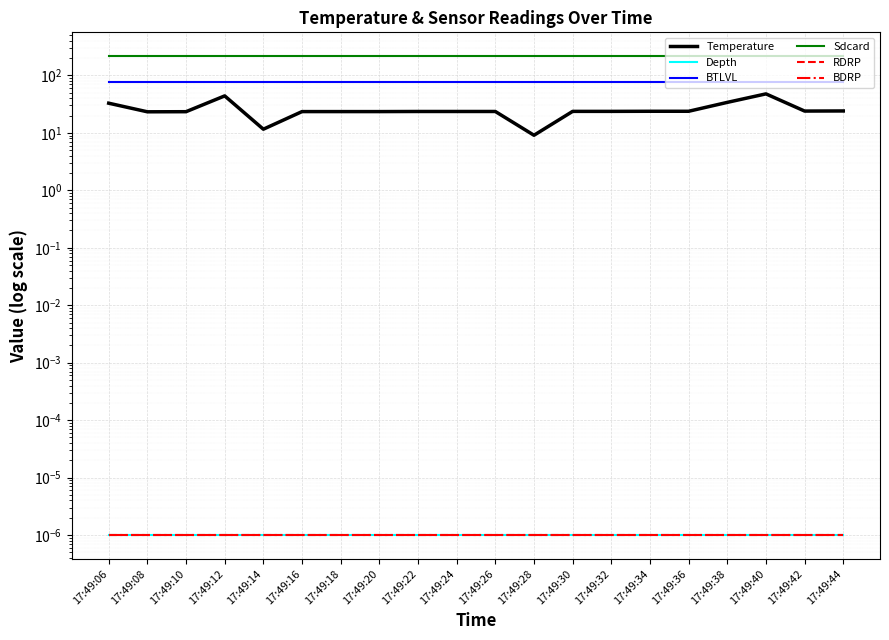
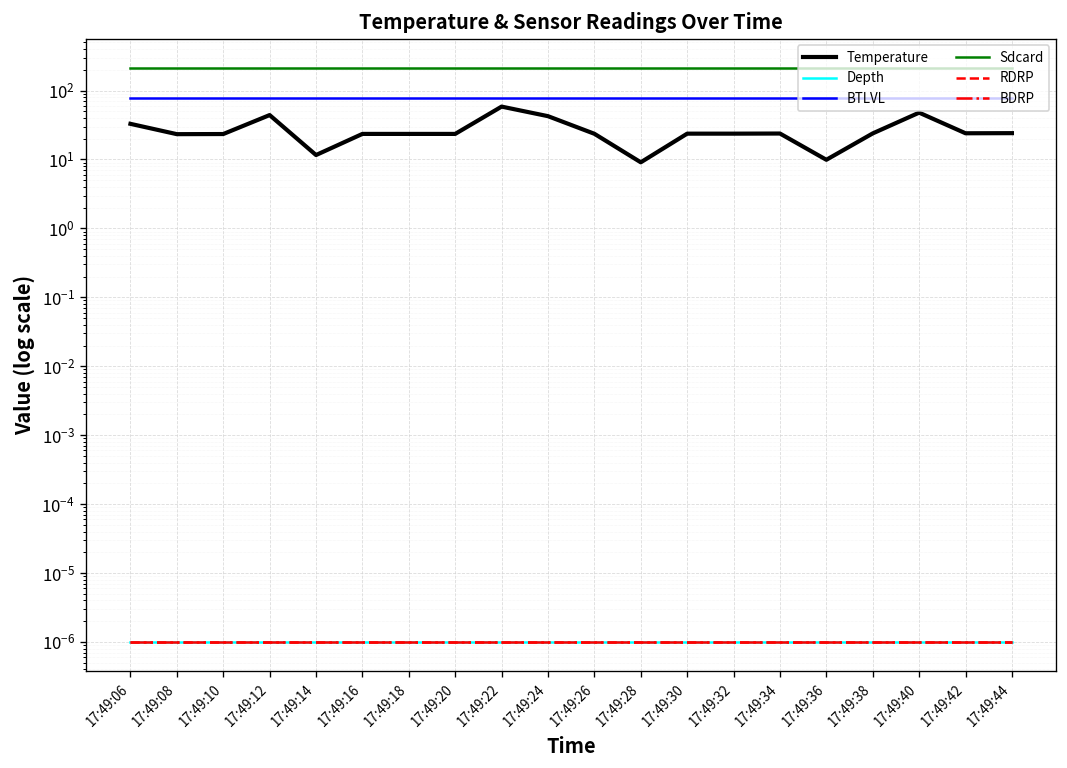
  {
    "Temperature": {
      "17:49:06": 30,
      "17:49:08": 23,
      "17:49:10": 23,
      "17:49:12": 40,
      "17:49:14": 12,
      "17:49:16": 24,
      "17:49:18": 24,
      "17:49:20": 24,
-     "17:49:22": 24,
-     "17:49:24": 24,
+     "17:49:22": 60,
+     "17:49:24": 40,
      "17:49:26": 24,
      "17:49:28": 9,
      "17:49:30": 24,
      "17:49:32": 24,
      "17:49:34": 24,
-     "17:49:36": 24,
-     "17:49:38": 30,
+     "17:49:36": 10,
+     "17:49:38": 24,
      "17:49:40": 50,
      "17:49:42": 24,
      "17:49:44": 24
    },
    "BDRP": {
      "17:49:06": 0.0000010,
      "17:49:08": 0.0000010,
      "17:49:10": 0.0000010,
      "17:49:12": 0.0000010,
      "17:49:14": 0.0000010,
      "17:49:16": 0.0000010,
      "17:49:18": 0.0000010,
      "17:49:20": 0.0000010,
      "17:49:22": 0.0000010,
      "17:49:24": 0.0000010,
      "17:49:26": 0.0000010,
      "17:49:28": 0.0000010,
      "17:49:30": 0.0000010,
      "17:49:32": 0.0000010,
      "17:49:34": 0.0000010,
      "17:49:36": 0.0000010,
      "17:49:38": 0.0000010,
      "17:49:40": 0.0000010,
      "17:49:42": 0.0000010,
      "17:49:44": 0.0000010
    },
    "BTLVL": {
      "17:49:06": 80,
      "17:49:08": 80,
      "17:49:10": 80,
      "17:49:12": 80,
      "17:49:14": 80,
      "17:49:16": 80,
      "17:49:18": 80,
      "17:49:20": 80,
      "17:49:22": 80,
      "17:49:24": 80,
      "17:49:26": 80,
      "17:49:28": 80,
      "17:49:30": 80,
      "17:49:32": 80,
      "17:49:34": 80
    },
    "Sdcard": {
      "17:49:06": 220,
      "17:49:08": 220,
      "17:49:10": 220,
      "17:49:12": 220,
      "17:49:14": 220,
      "17:49:16": 220,
      "17:49:18": 220,
      "17:49:20": 220,
      "17:49:22": 220,
      "17:49:24": 220,
      "17:49:26": 220,
      "17:49:28": 220,
      "17:49:30": 220,
      "17:49:32": 220,
      "17:49:34": 220
    }
  }
